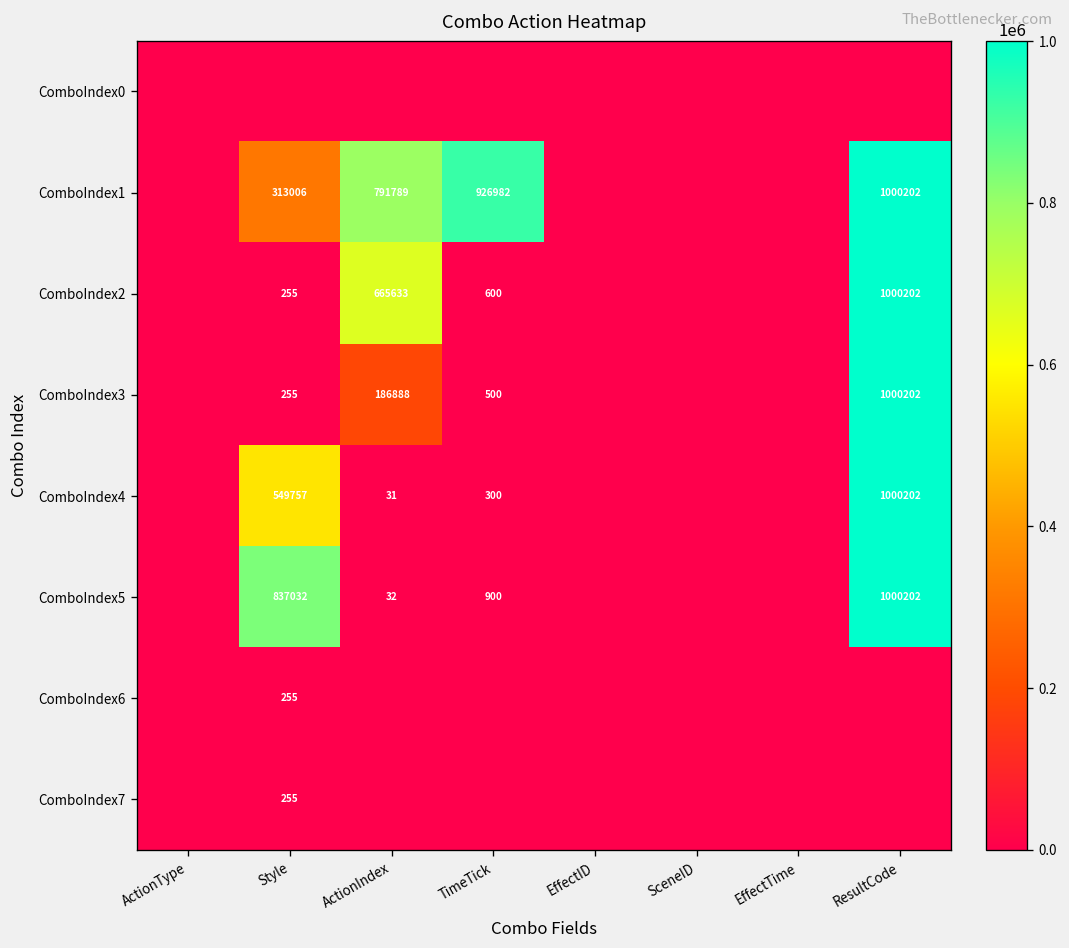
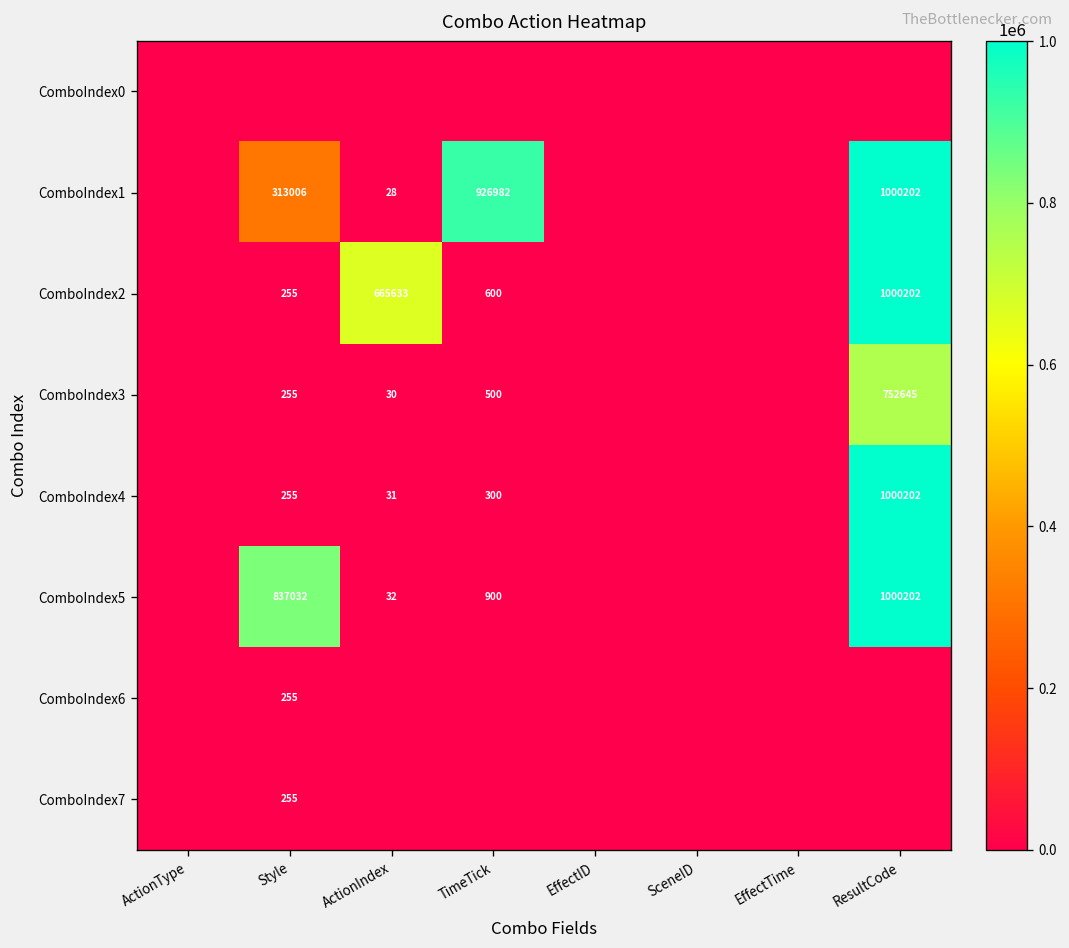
  {
    "ComboIndex1": {
      "Style": 313006,
-     "ActionIndex": 791789,
+     "ActionIndex": 28,
      "TimeTick": 926982,
      "ResultCode": 1000202
    },
    "ComboIndex2": {
      "Style": 255,
      "ActionIndex": 665633,
      "TimeTick": 600,
      "ResultCode": 1000202
    },
    "ComboIndex3": {
      "Style": 255,
-     "ActionIndex": 186888,
+     "ActionIndex": 30,
      "TimeTick": 500,
-     "ResultCode": 1000202
+     "ResultCode": 752645
    },
    "ComboIndex4": {
-     "Style": 549757,
+     "Style": 255,
      "ActionIndex": 31,
      "TimeTick": 300,
      "ResultCode": 1000202
    },
    "ComboIndex5": {
      "Style": 837032,
      "ActionIndex": 32,
      "TimeTick": 900,
      "ResultCode": 1000202
    },
    "ComboIndex6": {
      "Style": 255
    },
    "ComboIndex7": {
      "Style": 255
    }
  }
